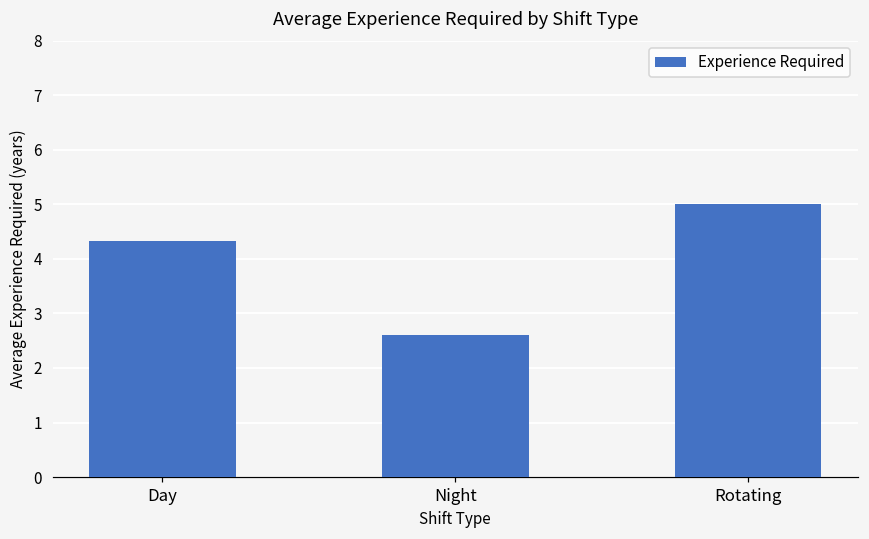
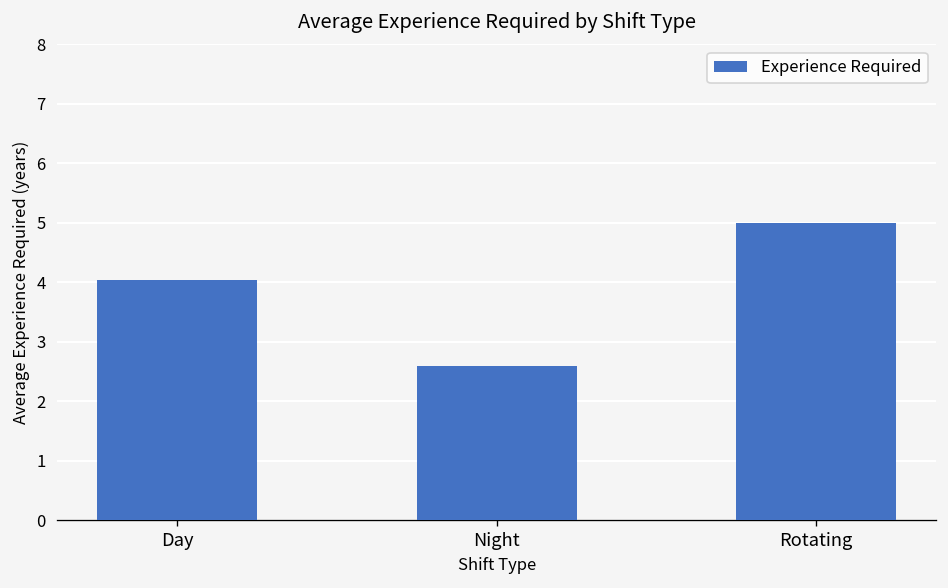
  {
-   "Day": 4.3,
+   "Day": 4.0,
    "Night": 2.6,
    "Rotating": 5.0
  }
